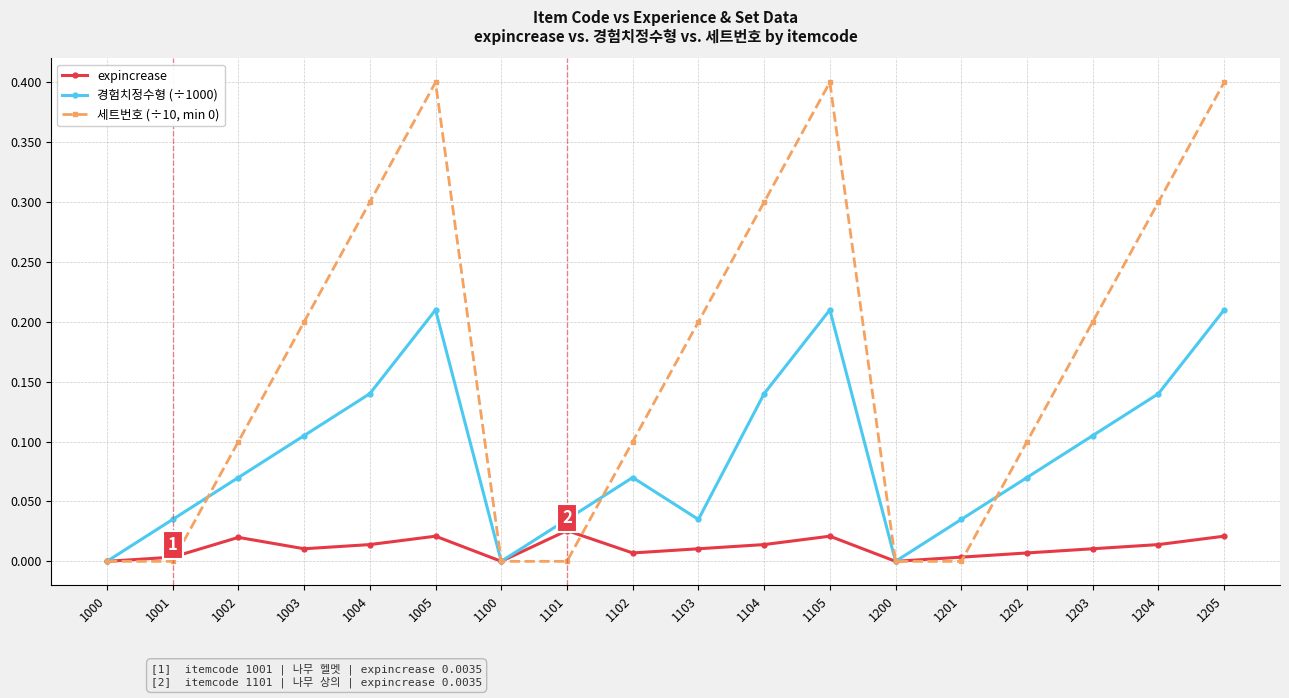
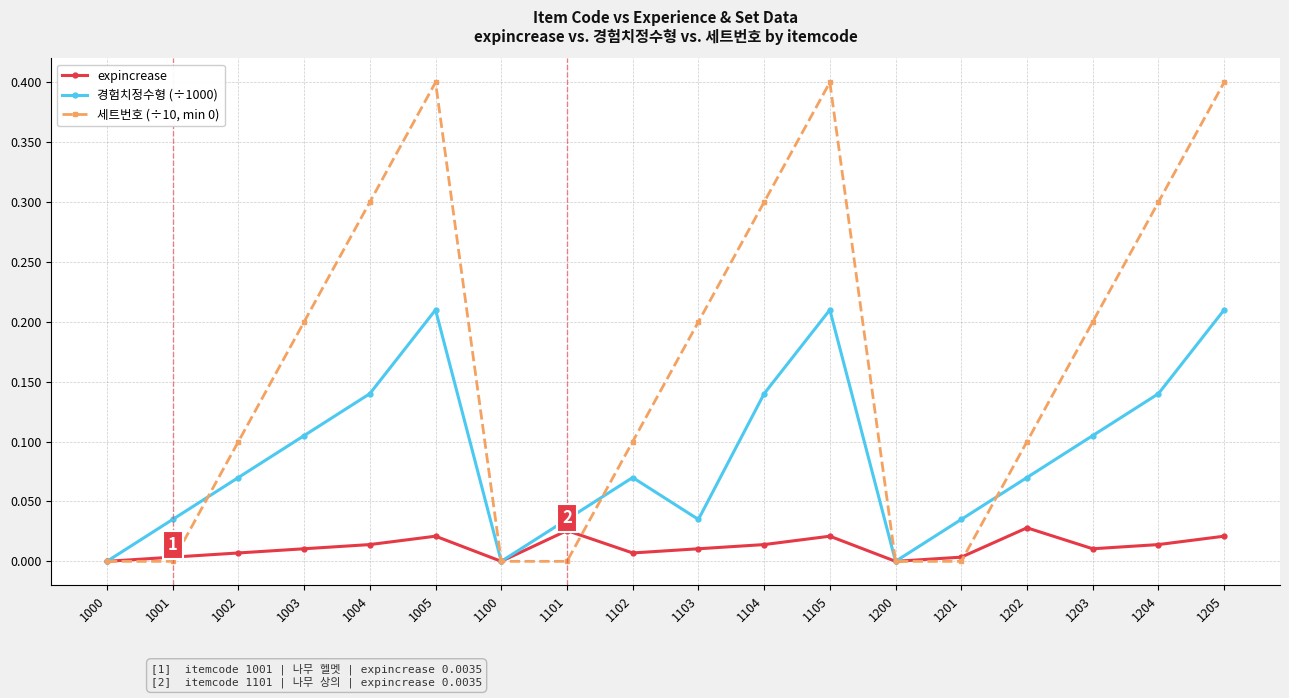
  {
    "expincrease": {
-     "1002": 0.020,
+     "1002": 0.007,
      "1003": 0.011,
      "1004": 0.014,
      "1005": 0.021,
      "1102": 0.007,
      "1103": 0.011,
      "1104": 0.014,
      "1105": 0.021,
      "1201": 0.004,
-     "1202": 0.007,
+     "1202": 0.028,
      "1203": 0.011,
      "1204": 0.014,
      "1205": 0.021
    },
    "경험치정수형 (÷1000)": {
      "1001": 0.035,
      "1002": 0.070,
      "1003": 0.105,
      "1004": 0.140,
      "1005": 0.210,
      "1102": 0.070,
      "1103": 0.035,
      "1104": 0.140,
      "1105": 0.210,
      "1201": 0.035,
      "1202": 0.070,
      "1203": 0.105,
      "1204": 0.140,
      "1205": 0.210
    },
    "세트번호 (÷10, min 0)": {
      "1001": 0.000,
      "1002": 0.100,
      "1003": 0.200,
      "1004": 0.300,
      "1005": 0.400,
      "1101": 0.000,
      "1102": 0.100,
      "1103": 0.200,
      "1104": 0.300,
      "1105": 0.400,
      "1201": 0.000,
      "1202": 0.100,
      "1203": 0.200,
      "1204": 0.300,
      "1205": 0.400
    }
  }
